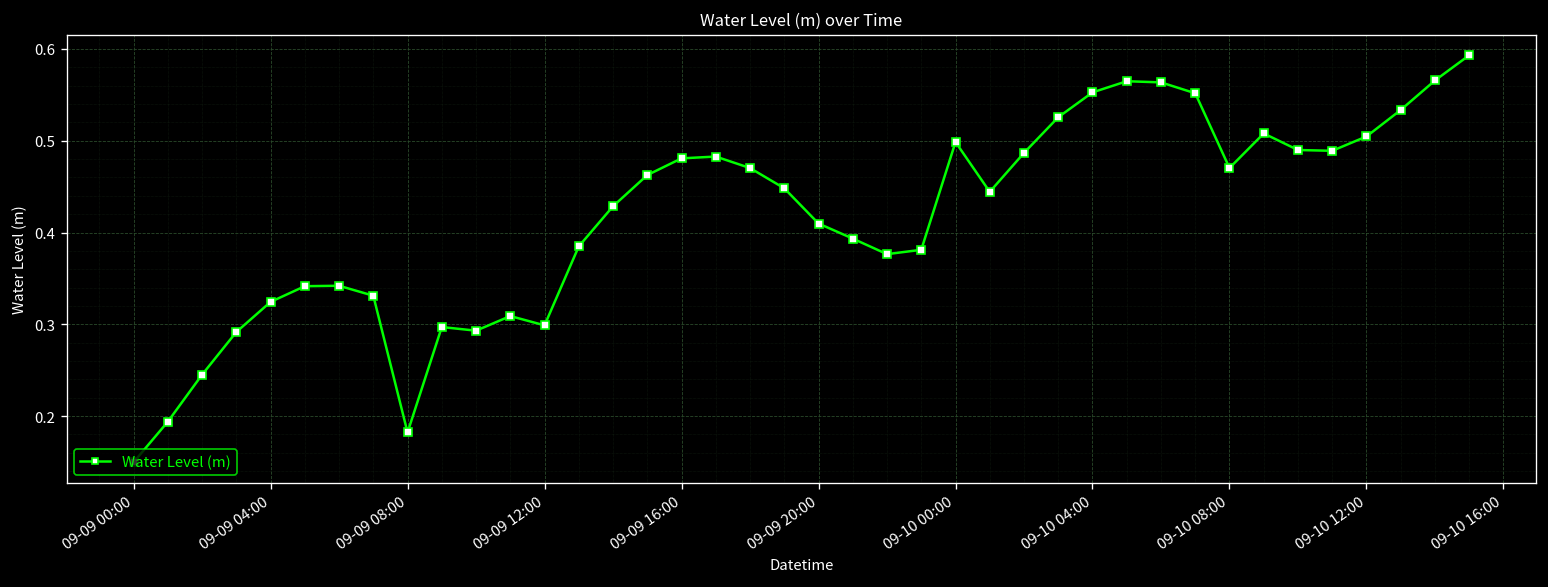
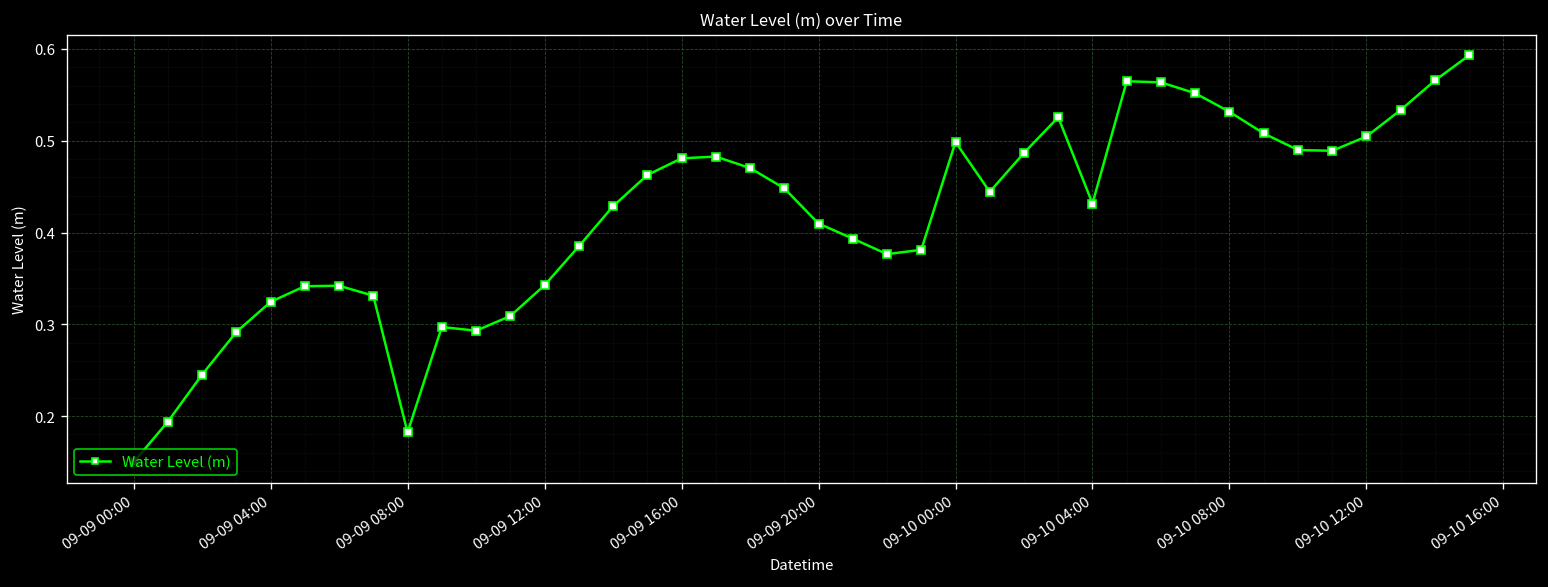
  {
    "09-09 04:00": 0.32,
    "09-09 08:00": 0.18,
-   "09-09 12:00": 0.30,
+   "09-09 12:00": 0.34,
    "09-09 16:00": 0.48,
    "09-09 20:00": 0.41,
    "09-10 00:00": 0.50,
-   "09-10 04:00": 0.55,
-   "09-10 08:00": 0.47,
+   "09-10 04:00": 0.43,
+   "09-10 08:00": 0.53,
    "09-10 12:00": 0.50
  }
